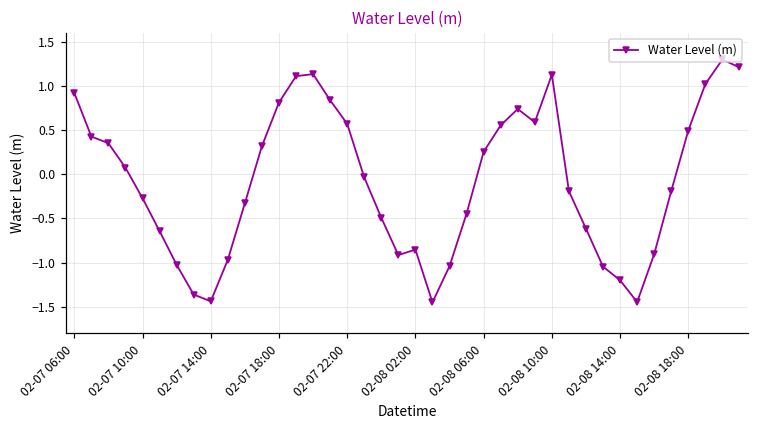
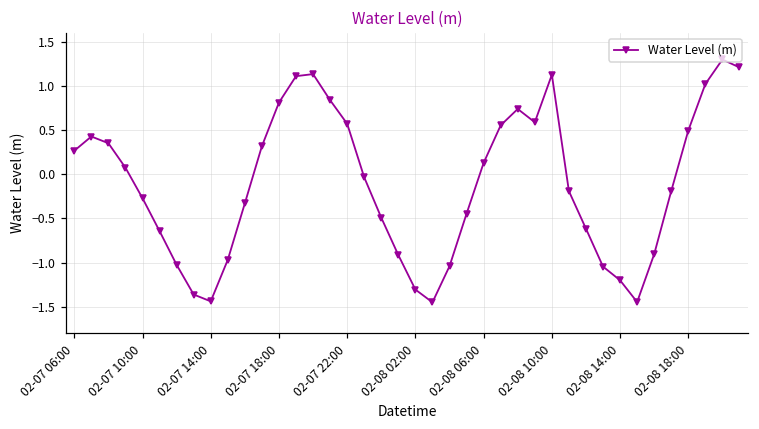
  {
-   "02-07 06:00": 0.9,
+   "02-07 06:00": 0.3,
    "02-07 10:00": -0.3,
    "02-07 14:00": -1.4,
    "02-07 18:00": 0.8,
    "02-07 22:00": 0.6,
-   "02-08 02:00": -0.9,
-   "02-08 06:00": 0.3,
+   "02-08 02:00": -1.3,
+   "02-08 06:00": 0.1,
    "02-08 10:00": 1.1,
    "02-08 14:00": -1.2,
    "02-08 18:00": 0.5
  }
